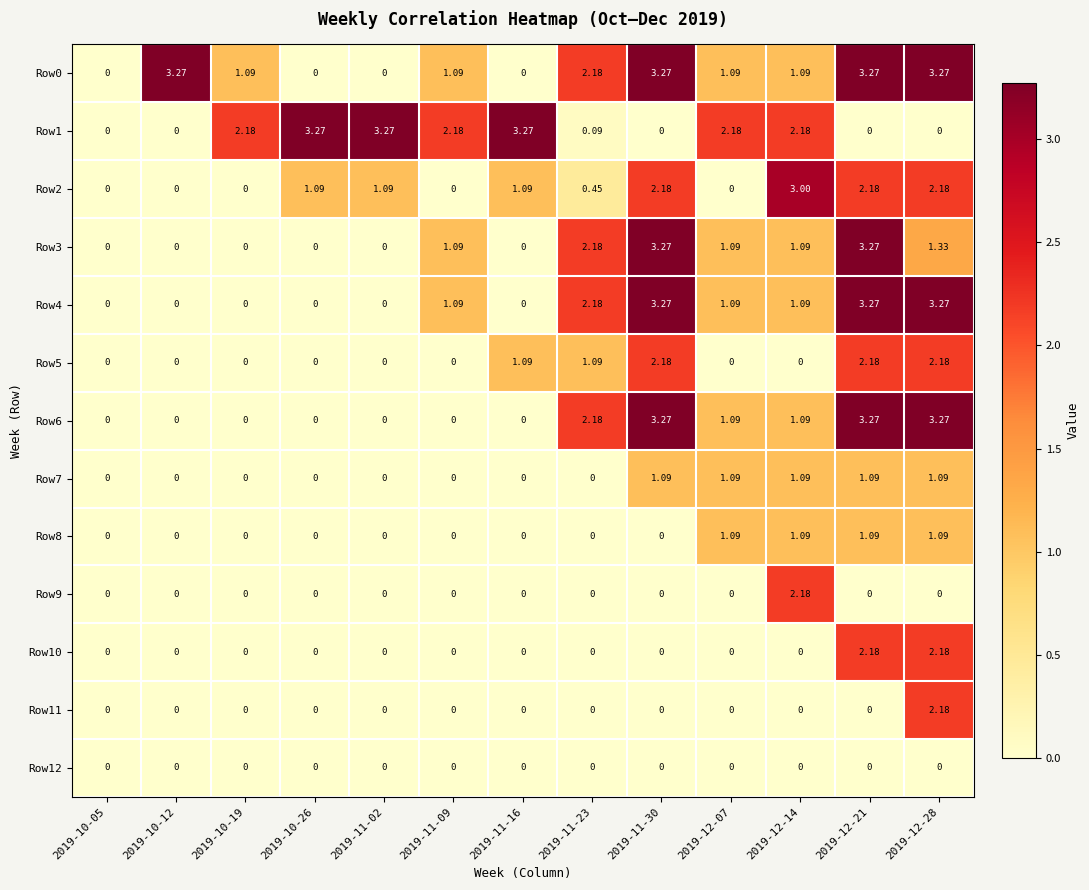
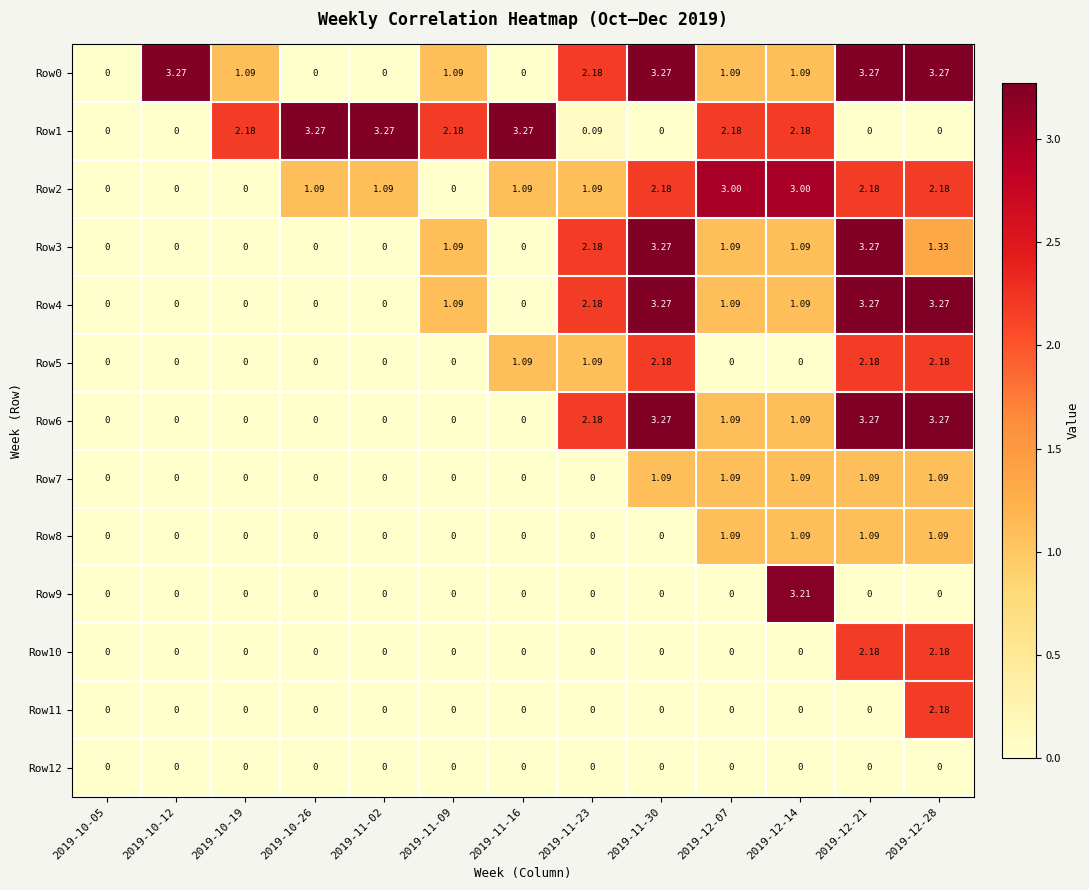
  {
    "Row0": {
      "2019-10-05": 0,
      "2019-10-12": 3.27,
      "2019-10-19": 1.09,
      "2019-10-26": 0,
      "2019-11-02": 0,
      "2019-11-09": 1.09,
      "2019-11-16": 0,
      "2019-11-23": 2.18,
      "2019-11-30": 3.27,
      "2019-12-07": 1.09,
      "2019-12-14": 1.09,
      "2019-12-21": 3.27,
      "2019-12-28": 3.27
    },
    "Row1": {
      "2019-10-05": 0,
      "2019-10-12": 0,
      "2019-10-19": 2.18,
      "2019-10-26": 3.27,
      "2019-11-02": 3.27,
      "2019-11-09": 2.18,
      "2019-11-16": 3.27,
      "2019-11-23": 0.09,
      "2019-11-30": 0,
      "2019-12-07": 2.18,
      "2019-12-14": 2.18,
      "2019-12-21": 0,
      "2019-12-28": 0
    },
    "Row2": {
      "2019-10-05": 0,
      "2019-10-12": 0,
      "2019-10-19": 0,
      "2019-10-26": 1.09,
      "2019-11-02": 1.09,
      "2019-11-09": 0,
      "2019-11-16": 1.09,
-     "2019-11-23": 0.45,
+     "2019-11-23": 1.09,
      "2019-11-30": 2.18,
-     "2019-12-07": 0,
+     "2019-12-07": 3.00,
      "2019-12-14": 3.00,
      "2019-12-21": 2.18,
      "2019-12-28": 2.18
    },
    "Row3": {
      "2019-10-05": 0,
      "2019-10-12": 0,
      "2019-10-19": 0,
      "2019-10-26": 0,
      "2019-11-02": 0,
      "2019-11-09": 1.09,
      "2019-11-16": 0,
      "2019-11-23": 2.18,
      "2019-11-30": 3.27,
      "2019-12-07": 1.09,
      "2019-12-14": 1.09,
      "2019-12-21": 3.27,
      "2019-12-28": 1.33
    },
    "Row4": {
      "2019-10-05": 0,
      "2019-10-12": 0,
      "2019-10-19": 0,
      "2019-10-26": 0,
      "2019-11-02": 0,
      "2019-11-09": 1.09,
      "2019-11-16": 0,
      "2019-11-23": 2.18,
      "2019-11-30": 3.27,
      "2019-12-07": 1.09,
      "2019-12-14": 1.09,
      "2019-12-21": 3.27,
      "2019-12-28": 3.27
    },
    "Row5": {
      "2019-10-05": 0,
      "2019-10-12": 0,
      "2019-10-19": 0,
      "2019-10-26": 0,
      "2019-11-02": 0,
      "2019-11-09": 0,
      "2019-11-16": 1.09,
      "2019-11-23": 1.09,
      "2019-11-30": 2.18,
      "2019-12-07": 0,
      "2019-12-14": 0,
      "2019-12-21": 2.18,
      "2019-12-28": 2.18
    },
    "Row6": {
      "2019-10-05": 0,
      "2019-10-12": 0,
      "2019-10-19": 0,
      "2019-10-26": 0,
      "2019-11-02": 0,
      "2019-11-09": 0,
      "2019-11-16": 0,
      "2019-11-23": 2.18,
      "2019-11-30": 3.27,
      "2019-12-07": 1.09,
      "2019-12-14": 1.09,
      "2019-12-21": 3.27,
      "2019-12-28": 3.27
    },
    "Row7": {
      "2019-10-05": 0,
      "2019-10-12": 0,
      "2019-10-19": 0,
      "2019-10-26": 0,
      "2019-11-02": 0,
      "2019-11-09": 0,
      "2019-11-16": 0,
      "2019-11-23": 0,
      "2019-11-30": 1.09,
      "2019-12-07": 1.09,
      "2019-12-14": 1.09,
      "2019-12-21": 1.09,
      "2019-12-28": 1.09
    },
    "Row8": {
      "2019-10-05": 0,
      "2019-10-12": 0,
      "2019-10-19": 0,
      "2019-10-26": 0,
      "2019-11-02": 0,
      "2019-11-09": 0,
      "2019-11-16": 0,
      "2019-11-23": 0,
      "2019-11-30": 0,
      "2019-12-07": 1.09,
      "2019-12-14": 1.09,
      "2019-12-21": 1.09,
      "2019-12-28": 1.09
    },
    "Row9": {
      "2019-10-05": 0,
      "2019-10-12": 0,
      "2019-10-19": 0,
      "2019-10-26": 0,
      "2019-11-02": 0,
      "2019-11-09": 0,
      "2019-11-16": 0,
      "2019-11-23": 0,
      "2019-11-30": 0,
      "2019-12-07": 0,
-     "2019-12-14": 2.18,
+     "2019-12-14": 3.21,
      "2019-12-21": 0,
      "2019-12-28": 0
    },
    "Row10": {
      "2019-10-05": 0,
      "2019-10-12": 0,
      "2019-10-19": 0,
      "2019-10-26": 0,
      "2019-11-02": 0,
      "2019-11-09": 0,
      "2019-11-16": 0,
      "2019-11-23": 0,
      "2019-11-30": 0,
      "2019-12-07": 0,
      "2019-12-14": 0,
      "2019-12-21": 2.18,
      "2019-12-28": 2.18
    },
    "Row11": {
      "2019-10-05": 0,
      "2019-10-12": 0,
      "2019-10-19": 0,
      "2019-10-26": 0,
      "2019-11-02": 0,
      "2019-11-09": 0,
      "2019-11-16": 0,
      "2019-11-23": 0,
      "2019-11-30": 0,
      "2019-12-07": 0,
      "2019-12-14": 0,
      "2019-12-21": 0,
      "2019-12-28": 2.18
    },
    "Row12": {
      "2019-10-05": 0,
      "2019-10-12": 0,
      "2019-10-19": 0,
      "2019-10-26": 0,
      "2019-11-02": 0,
      "2019-11-09": 0,
      "2019-11-16": 0,
      "2019-11-23": 0,
      "2019-11-30": 0,
      "2019-12-07": 0,
      "2019-12-14": 0,
      "2019-12-21": 0,
      "2019-12-28": 0
    }
  }
